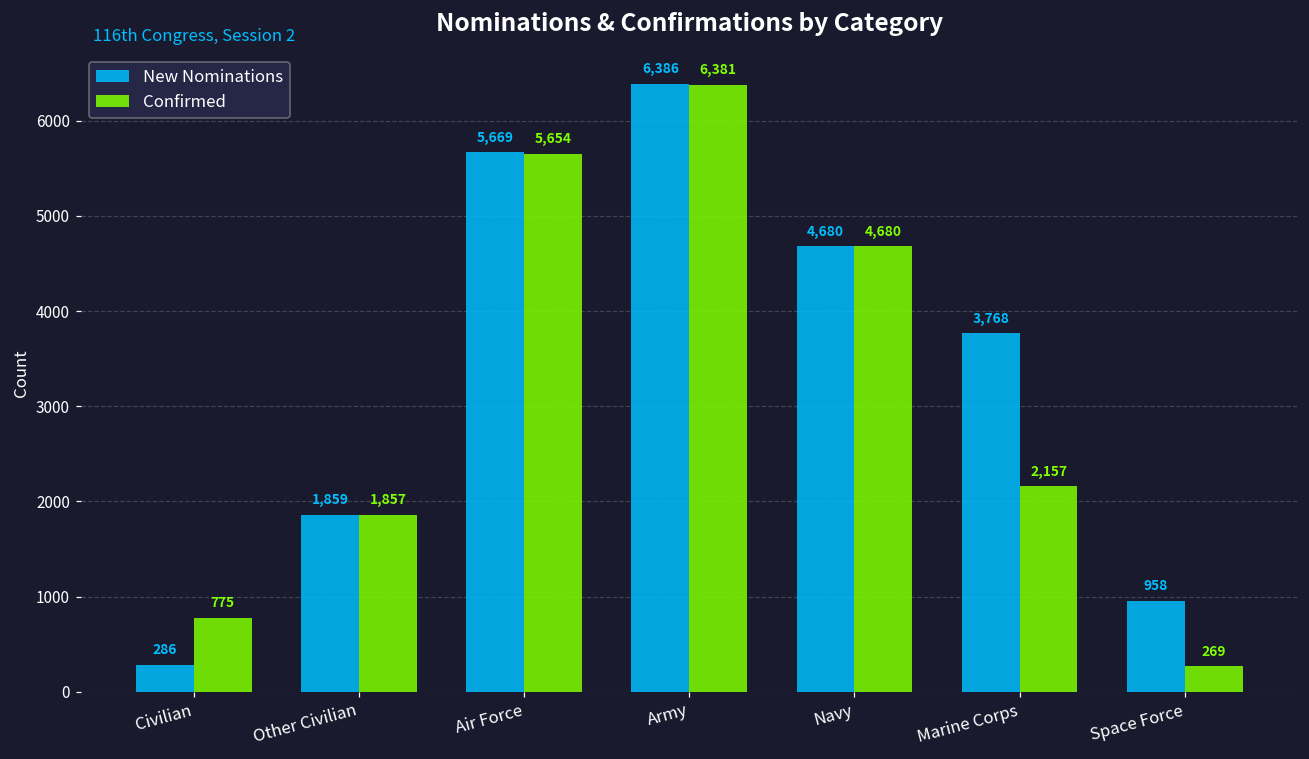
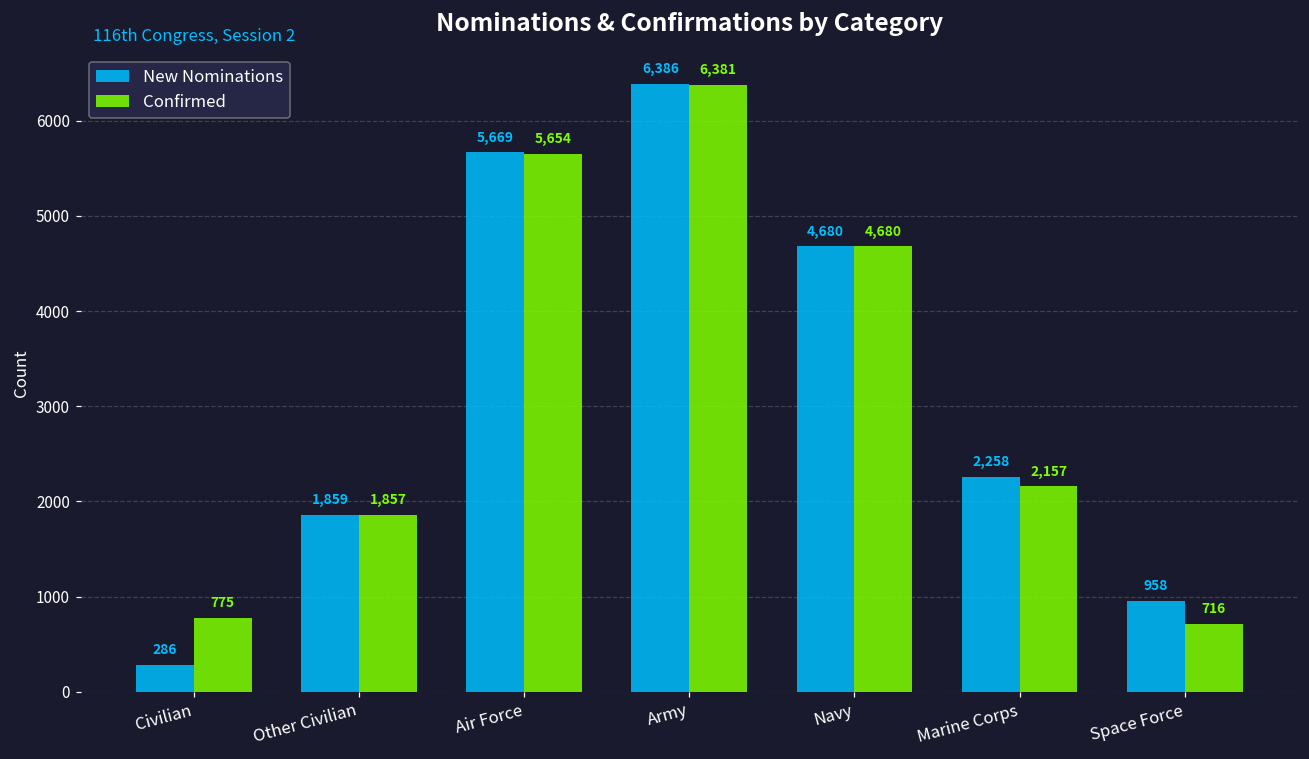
  {
    "New Nominations": {
      "Civilian": "286",
      "Other Civilian": "1,859",
      "Air Force": "5,669",
      "Army": "6,386",
      "Navy": "4,680",
-     "Marine Corps": "3,768",
+     "Marine Corps": "2,258",
      "Space Force": "958"
    },
    "Confirmed": {
      "Civilian": "775",
      "Other Civilian": "1,857",
      "Air Force": "5,654",
      "Army": "6,381",
      "Navy": "4,680",
      "Marine Corps": "2,157",
-     "Space Force": "269"
+     "Space Force": "716"
    }
  }
